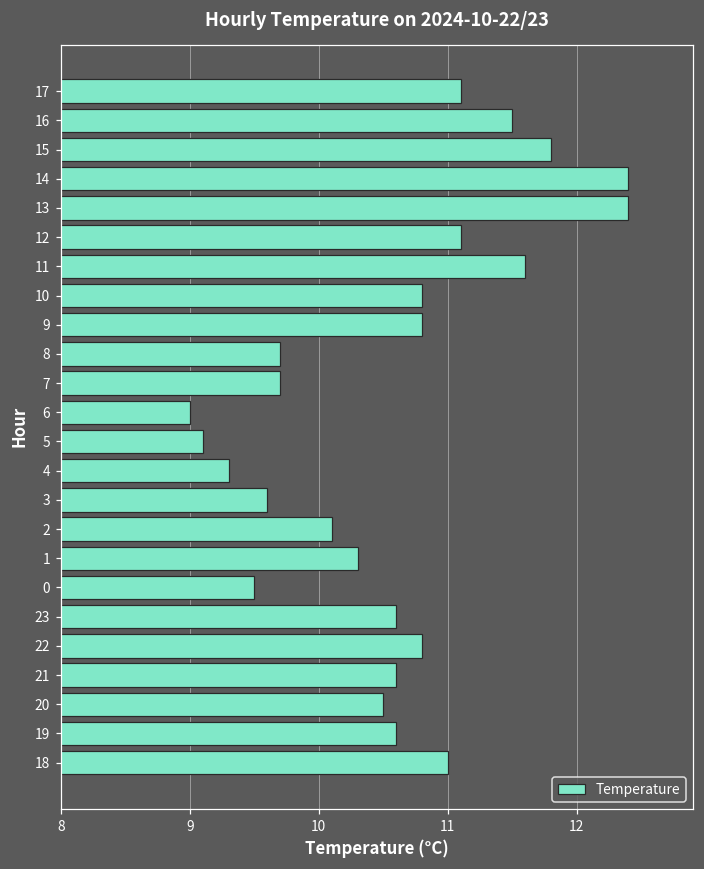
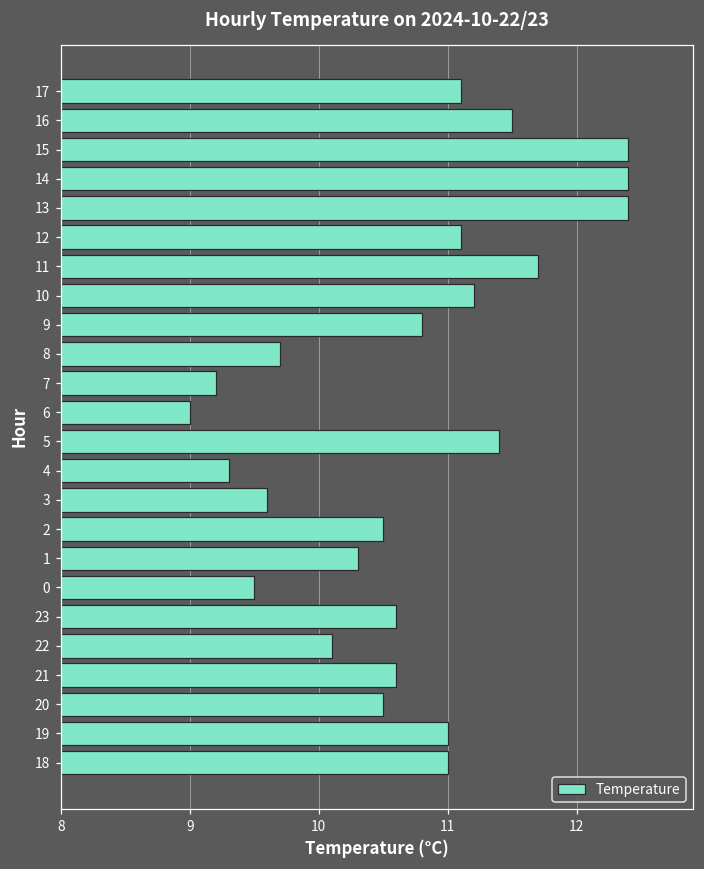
  {
    "17": 11.1,
    "16": 11.5,
-   "15": 11.8,
+   "15": 12.4,
    "14": 12.4,
    "13": 12.4,
    "12": 11.1,
-   "11": 11.6,
-   "10": 10.8,
+   "11": 11.7,
+   "10": 11.2,
    "9": 10.8,
    "8": 9.7,
-   "7": 9.7,
+   "7": 9.2,
    "6": 9.0,
-   "5": 9.1,
+   "5": 11.4,
    "4": 9.3,
    "3": 9.6,
-   "2": 10.1,
+   "2": 10.5,
    "1": 10.3,
    "0": 9.5,
    "23": 10.6,
-   "22": 10.8,
+   "22": 10.1,
    "21": 10.6,
    "20": 10.5,
-   "19": 10.6,
+   "19": 11.0,
    "18": 11.0
  }
